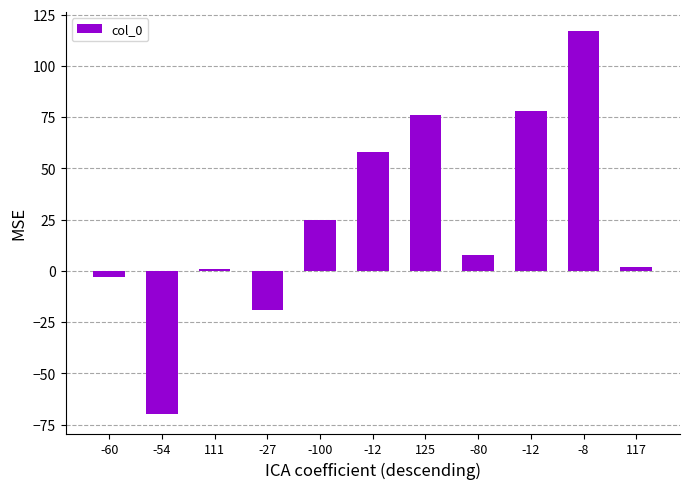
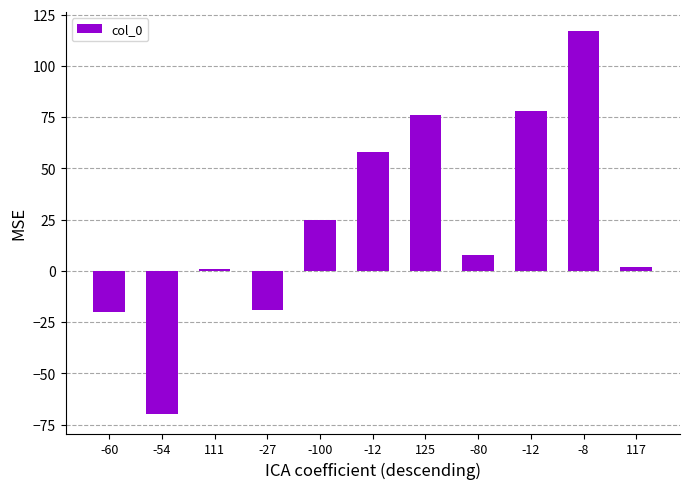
  {
-   "-60": -3,
+   "-60": -20,
    "-54": -70,
    "-27": -19,
    "-100": 25,
    "125": 76,
    "-80": 8,
    "-8": 117,
    "117": 2
  }
